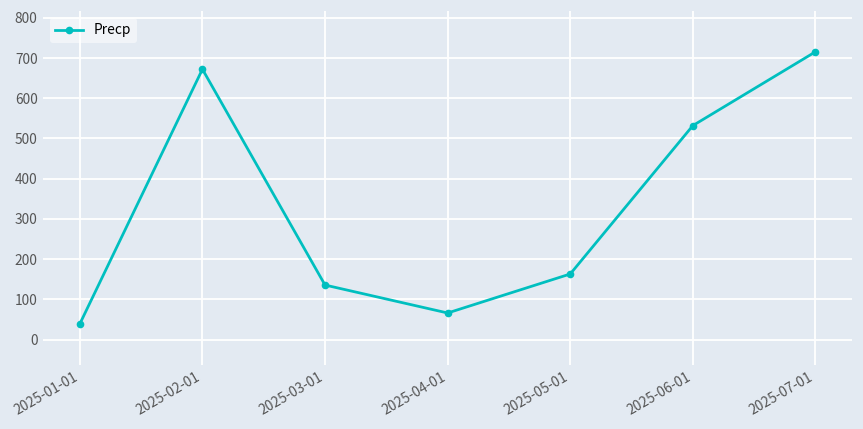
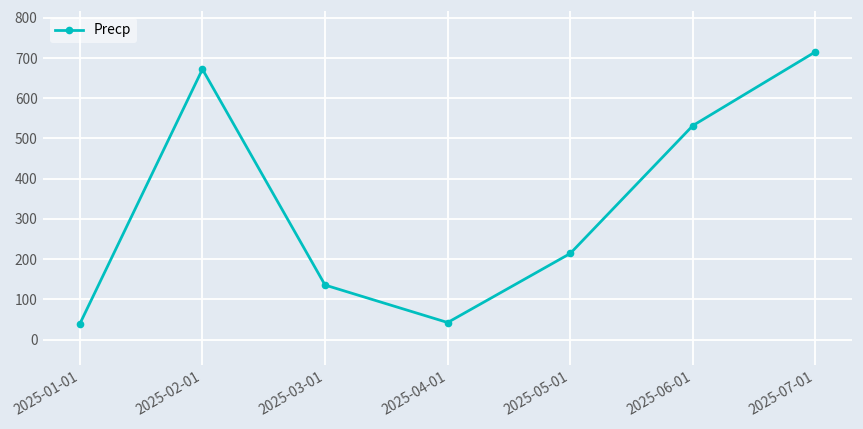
  {
    "2025-01-01": 40,
    "2025-02-01": 670,
    "2025-03-01": 140,
-   "2025-04-01": 70,
-   "2025-05-01": 160,
+   "2025-04-01": 40,
+   "2025-05-01": 210,
    "2025-06-01": 530,
    "2025-07-01": 720
  }
